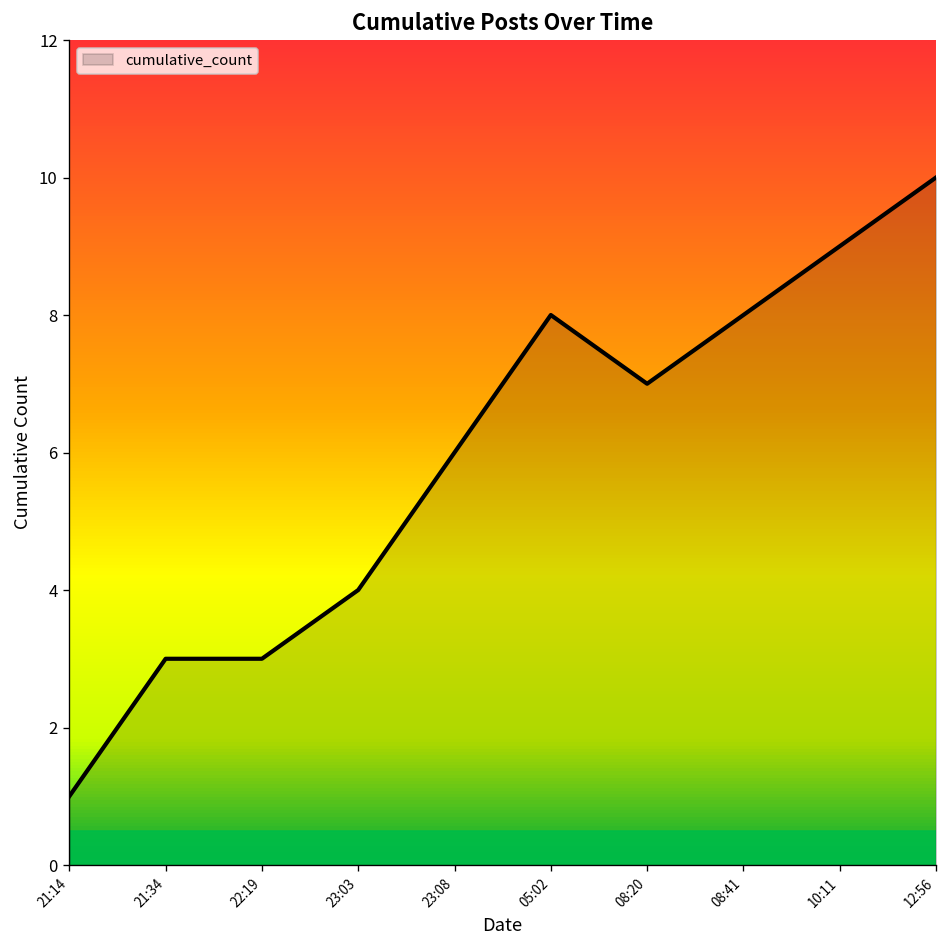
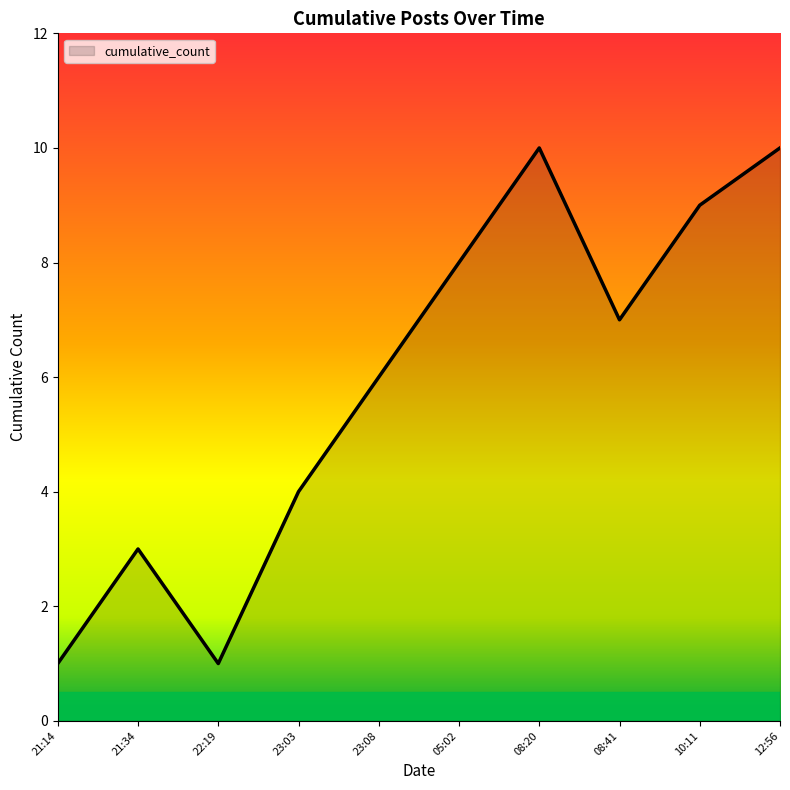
  {
    "21:14": 1,
    "21:34": 3,
-   "22:19": 3,
+   "22:19": 1,
    "23:03": 4,
    "23:08": 6,
    "05:02": 8,
-   "08:20": 7,
-   "08:41": 8,
+   "08:20": 10,
+   "08:41": 7,
    "10:11": 9,
    "12:56": 10
  }
